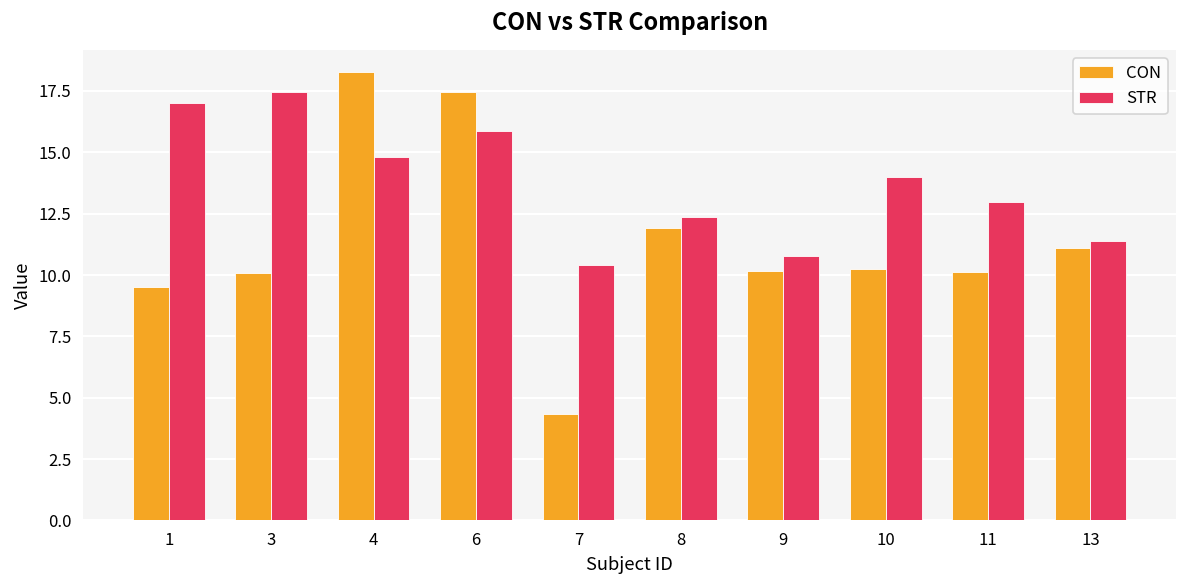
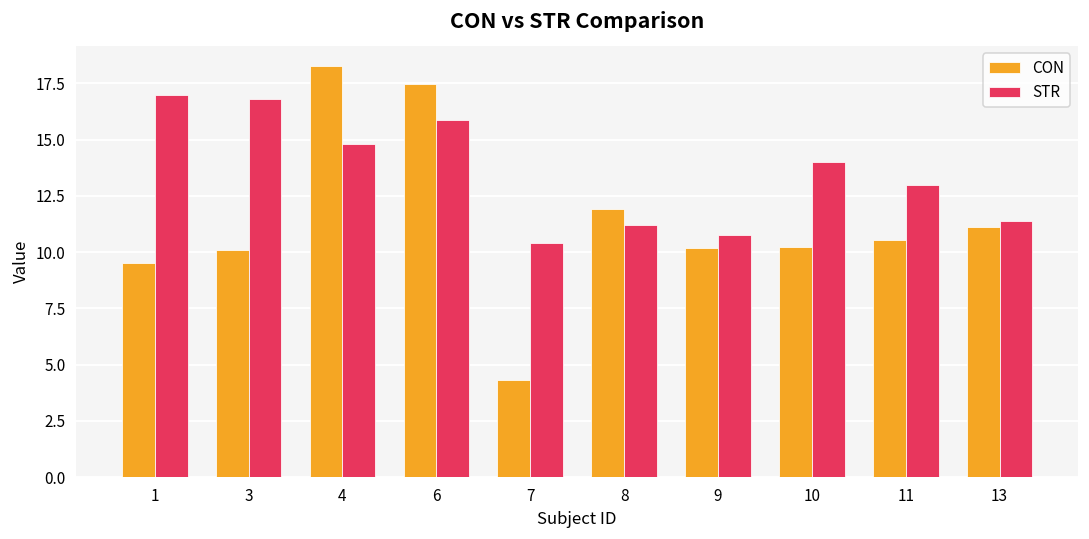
  {
    "CON": {
      "1": 9.5,
      "3": 10.1,
      "4": 18.3,
      "6": 17.5,
      "7": 4.3,
      "8": 11.9,
      "9": 10.2,
      "10": 10.2,
-     "11": 10.1,
+     "11": 10.6,
      "13": 11.1
    },
    "STR": {
      "1": 17.0,
-     "3": 17.5,
+     "3": 16.8,
      "4": 14.8,
      "6": 15.9,
      "7": 10.4,
-     "8": 12.4,
+     "8": 11.2,
      "9": 10.8,
      "10": 14.0,
      "11": 13.0,
      "13": 11.4
    }
  }
